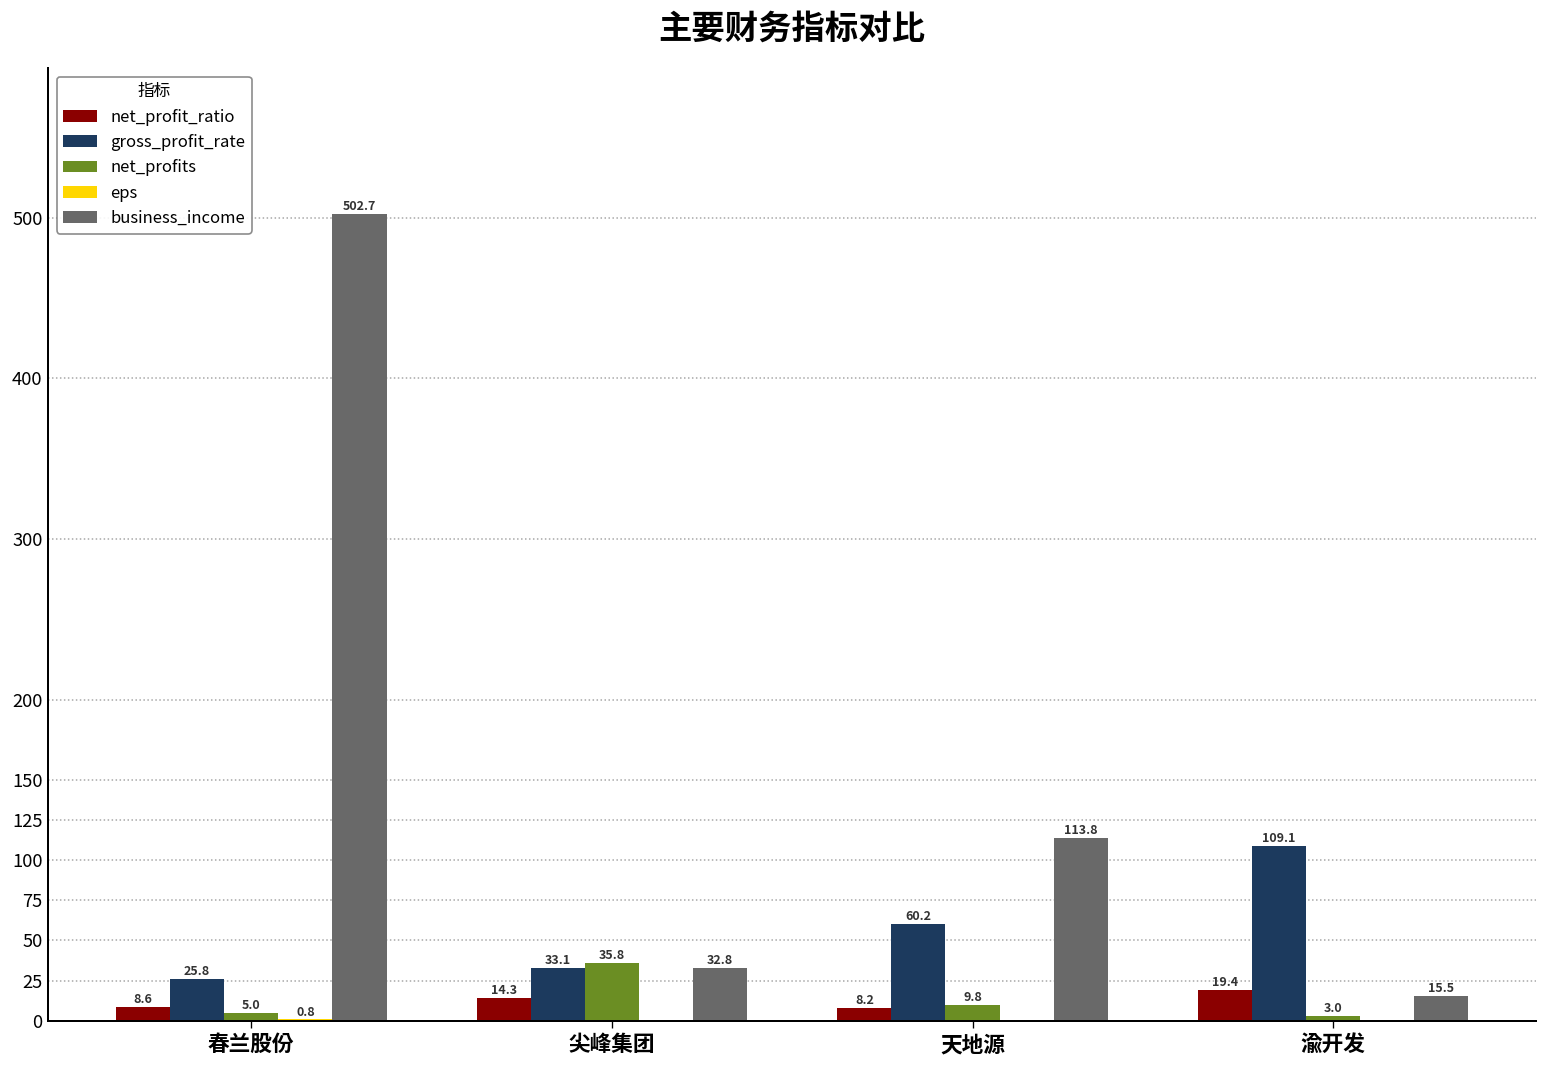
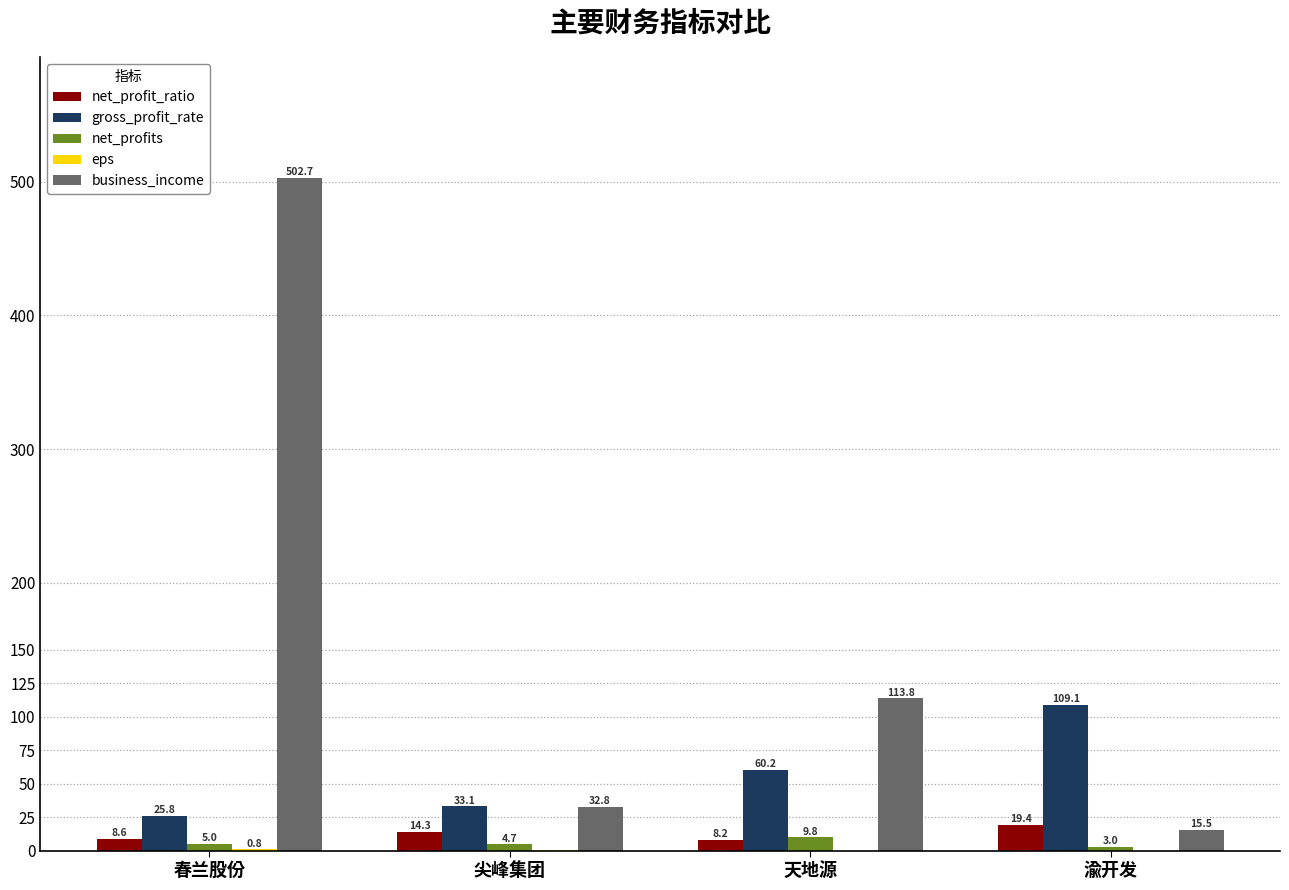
  {
    "net_profit_ratio": {
      "春兰股份": 8.6,
      "尖峰集团": 14.3,
      "天地源": 8.2,
      "渝开发": 19.4
    },
    "gross_profit_rate": {
      "春兰股份": 25.8,
      "尖峰集团": 33.1,
      "天地源": 60.2,
      "渝开发": 109.1
    },
    "net_profits": {
      "春兰股份": 5.0,
-     "尖峰集团": 35.8,
+     "尖峰集团": 4.7,
      "天地源": 9.8,
      "渝开发": 3.0
    },
    "eps": {
      "春兰股份": 0.8
    },
    "business_income": {
      "春兰股份": 502.7,
      "尖峰集团": 32.8,
      "天地源": 113.8,
      "渝开发": 15.5
    }
  }
